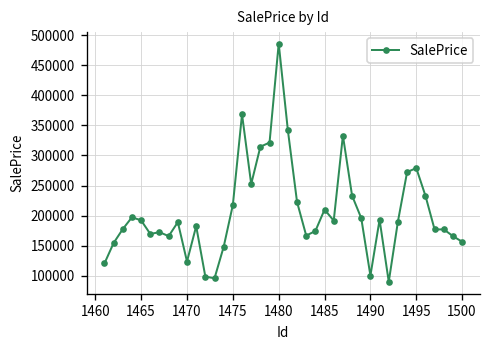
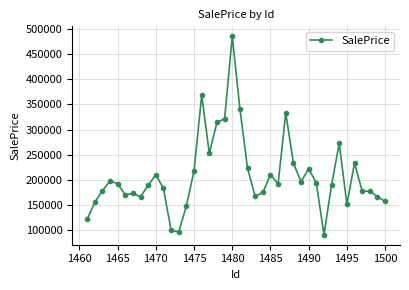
  {
    "1465": 190000,
-   "1470": 120000,
+   "1470": 210000,
    "1475": 220000,
    "1480": 490000,
    "1485": 210000,
-   "1490": 100000,
-   "1495": 280000,
+   "1490": 220000,
+   "1495": 150000,
    "1500": 160000
  }
